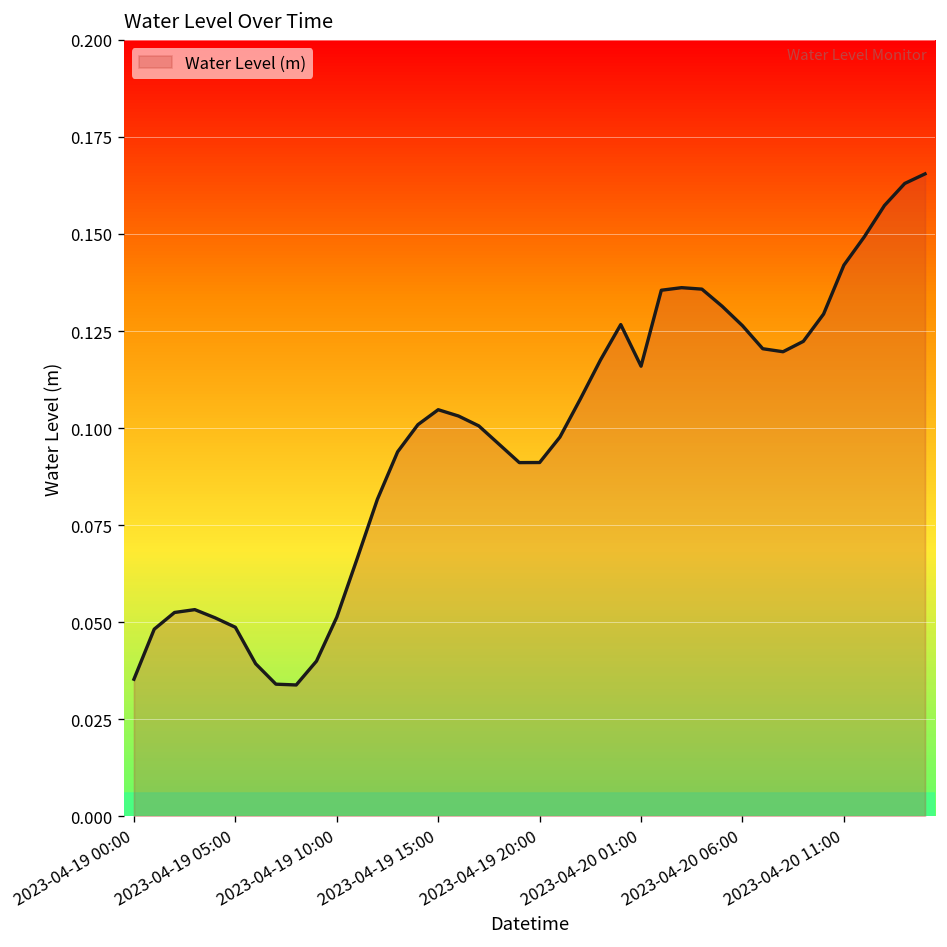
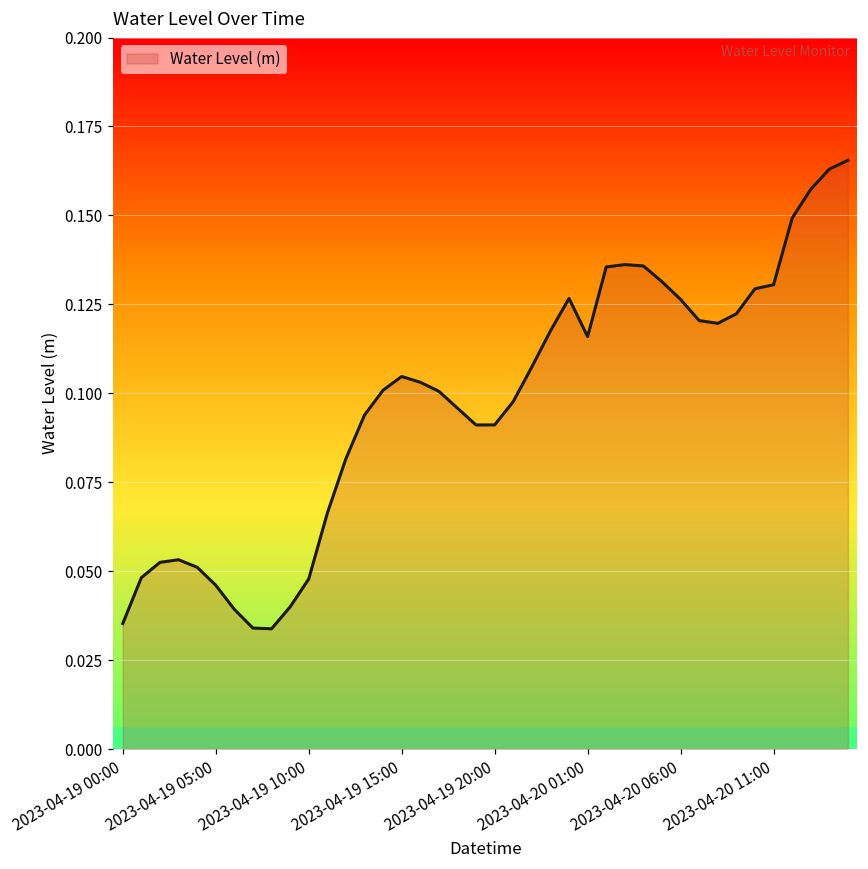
  {
    "2023-04-19 00:00": 0.035,
-   "2023-04-19 05:00": 0.049,
-   "2023-04-19 10:00": 0.051,
+   "2023-04-19 05:00": 0.046,
+   "2023-04-19 10:00": 0.048,
    "2023-04-19 15:00": 0.105,
    "2023-04-19 20:00": 0.091,
    "2023-04-20 01:00": 0.116,
    "2023-04-20 06:00": 0.126,
-   "2023-04-20 11:00": 0.142
+   "2023-04-20 11:00": 0.131
  }
